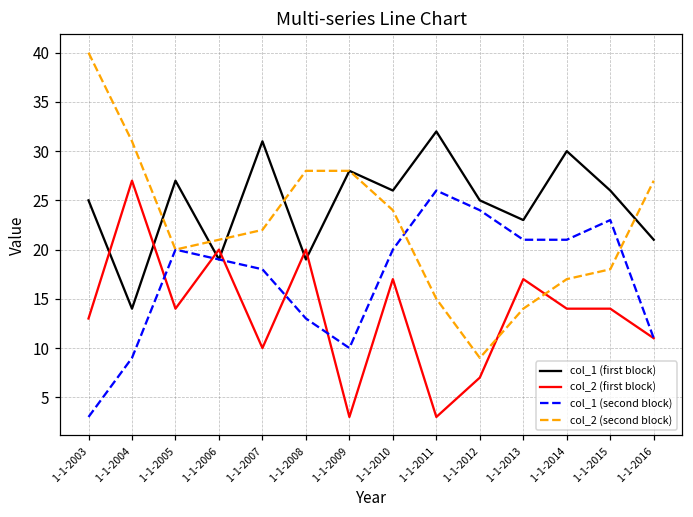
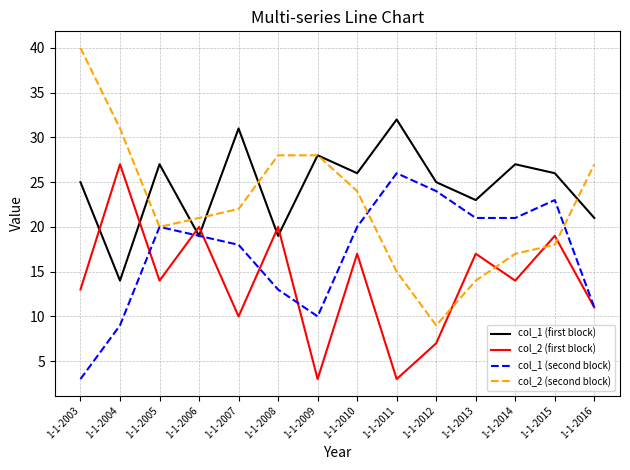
  {
    "col_1 (first block)": {
      "1-1-2003": 25,
      "1-1-2004": 14,
      "1-1-2005": 27,
      "1-1-2007": 31,
      "1-1-2008": 19,
      "1-1-2010": 26,
      "1-1-2011": 32,
      "1-1-2012": 25,
      "1-1-2013": 23,
-     "1-1-2014": 30,
+     "1-1-2014": 27,
      "1-1-2015": 26,
      "1-1-2016": 21
    },
    "col_2 (first block)": {
      "1-1-2003": 13,
      "1-1-2004": 27,
      "1-1-2005": 14,
      "1-1-2006": 20,
      "1-1-2007": 10,
      "1-1-2008": 20,
      "1-1-2009": 3,
      "1-1-2010": 17,
      "1-1-2011": 3,
      "1-1-2012": 7,
      "1-1-2013": 17,
      "1-1-2014": 14,
-     "1-1-2015": 14
+     "1-1-2015": 19
    },
    "col_1 (second block)": {
      "1-1-2003": 3,
      "1-1-2004": 9,
      "1-1-2007": 18,
      "1-1-2008": 13,
      "1-1-2009": 10,
      "1-1-2010": 20,
      "1-1-2011": 26,
      "1-1-2012": 24,
      "1-1-2013": 21,
      "1-1-2014": 21,
      "1-1-2015": 23
    },
    "col_2 (second block)": {
      "1-1-2003": 40,
      "1-1-2004": 31,
      "1-1-2006": 21,
      "1-1-2007": 22,
      "1-1-2008": 28,
      "1-1-2010": 24,
      "1-1-2011": 15,
      "1-1-2012": 9,
      "1-1-2013": 14,
      "1-1-2014": 17,
      "1-1-2015": 18,
      "1-1-2016": 27
    }
  }
